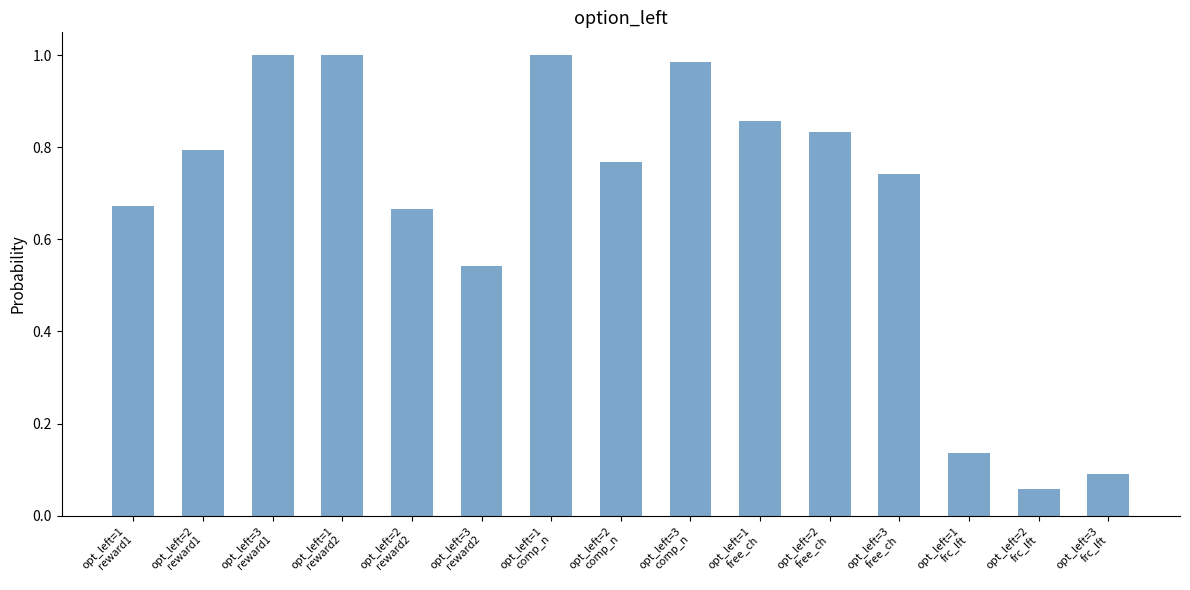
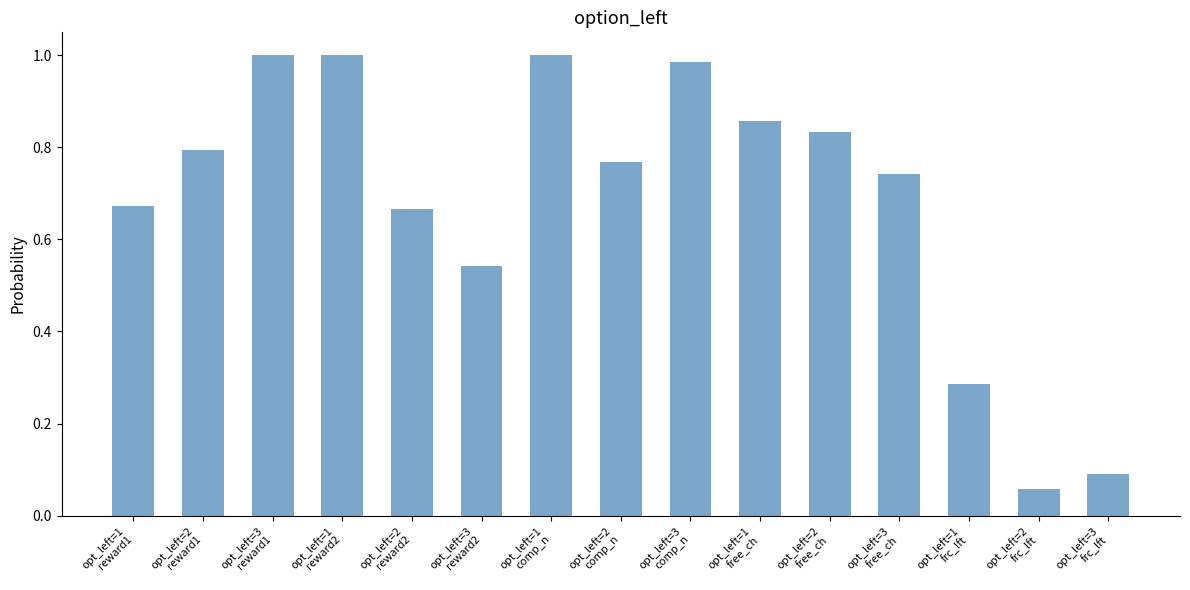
  {
    "opt_left=1 reward1": 0.67,
    "opt_left=2 reward1": 0.79,
    "opt_left=3 reward1": 1.00,
    "opt_left=1 reward2": 1.00,
    "opt_left=2 reward2": 0.67,
    "opt_left=3 reward2": 0.54,
    "opt_left=1 comp_n": 1.00,
    "opt_left=2 comp_n": 0.77,
    "opt_left=3 comp_n": 0.99,
    "opt_left=1 free_ch": 0.86,
    "opt_left=2 free_ch": 0.83,
    "opt_left=3 free_ch": 0.74,
-   "opt_left=1 frc_lft": 0.14,
+   "opt_left=1 frc_lft": 0.29,
    "opt_left=2 frc_lft": 0.06,
    "opt_left=3 frc_lft": 0.09
  }
